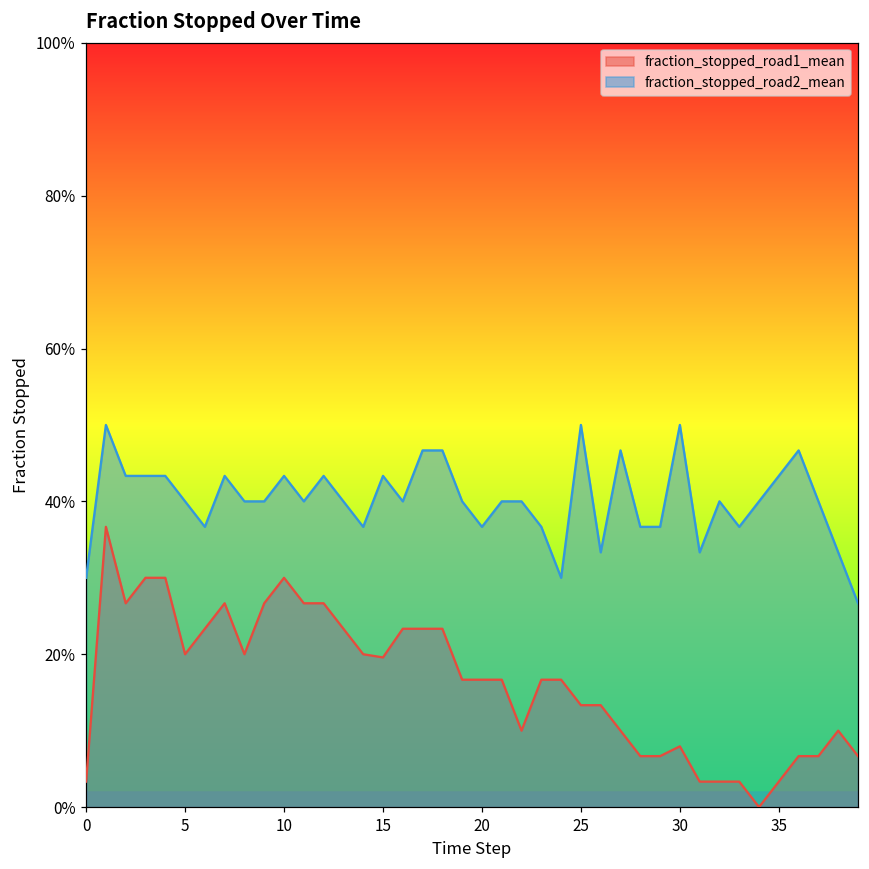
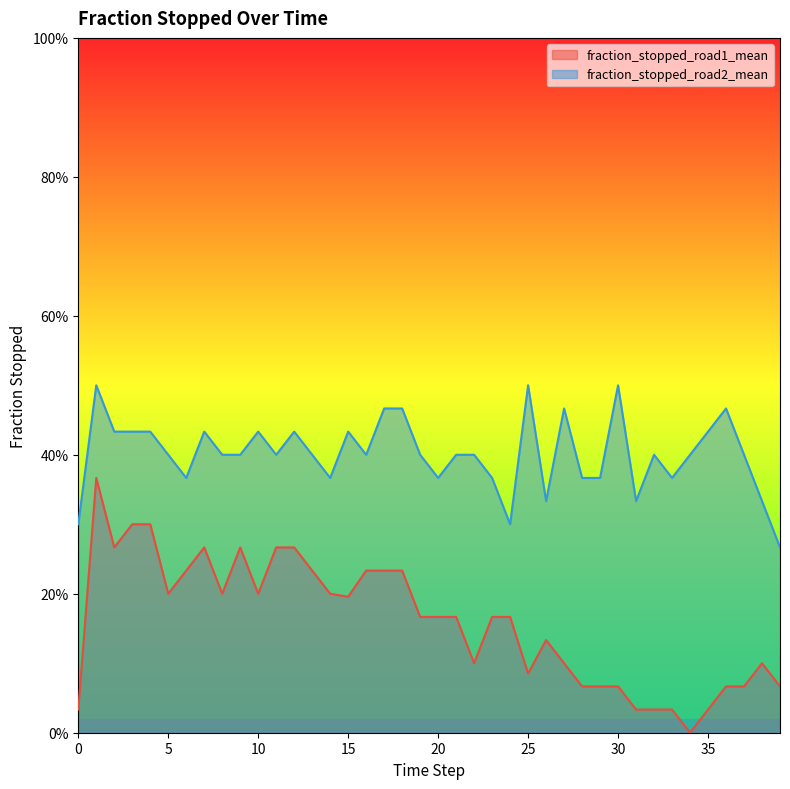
  {
    "fraction_stopped_road1_mean": {
      "0": "3%",
      "5": "20%",
-     "10": "30%",
+     "10": "20%",
      "15": "20%",
      "20": "17%",
-     "25": "13%",
-     "30": "8%",
+     "25": "9%",
+     "30": "7%",
      "35": "3%"
    },
    "fraction_stopped_road2_mean": {
      "0": "30%",
      "5": "40%",
      "10": "43%",
      "15": "43%",
      "20": "37%",
      "25": "50%",
      "30": "50%",
      "35": "43%"
    }
  }
